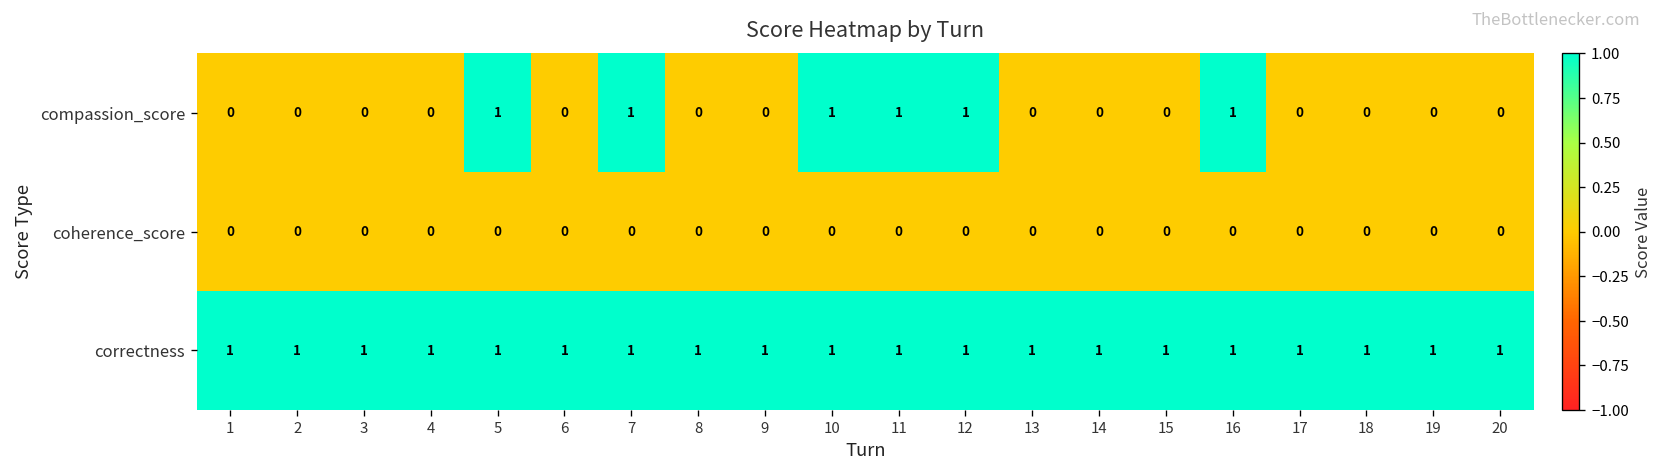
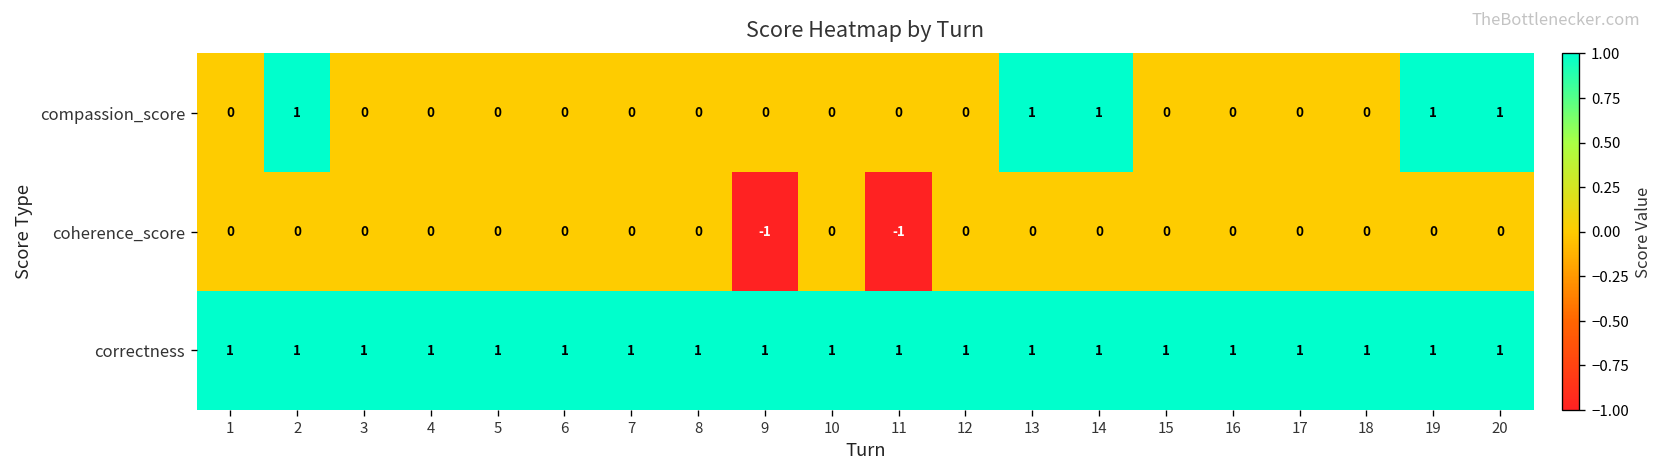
  {
    "compassion_score": {
      "1": 0,
-     "2": 0,
+     "2": 1,
      "3": 0,
      "4": 0,
-     "5": 1,
+     "5": 0,
      "6": 0,
-     "7": 1,
+     "7": 0,
      "8": 0,
      "9": 0,
-     "10": 1,
-     "11": 1,
-     "12": 1,
-     "13": 0,
-     "14": 0,
+     "10": 0,
+     "11": 0,
+     "12": 0,
+     "13": 1,
+     "14": 1,
      "15": 0,
-     "16": 1,
+     "16": 0,
      "17": 0,
      "18": 0,
-     "19": 0,
-     "20": 0
+     "19": 1,
+     "20": 1
    },
    "coherence_score": {
      "1": 0,
      "2": 0,
      "3": 0,
      "4": 0,
      "5": 0,
      "6": 0,
      "7": 0,
      "8": 0,
-     "9": 0,
+     "9": -1,
      "10": 0,
-     "11": 0,
+     "11": -1,
      "12": 0,
      "13": 0,
      "14": 0,
      "15": 0,
      "16": 0,
      "17": 0,
      "18": 0,
      "19": 0,
      "20": 0
    },
    "correctness": {
      "1": 1,
      "2": 1,
      "3": 1,
      "4": 1,
      "5": 1,
      "6": 1,
      "7": 1,
      "8": 1,
      "9": 1,
      "10": 1,
      "11": 1,
      "12": 1,
      "13": 1,
      "14": 1,
      "15": 1,
      "16": 1,
      "17": 1,
      "18": 1,
      "19": 1,
      "20": 1
    }
  }
